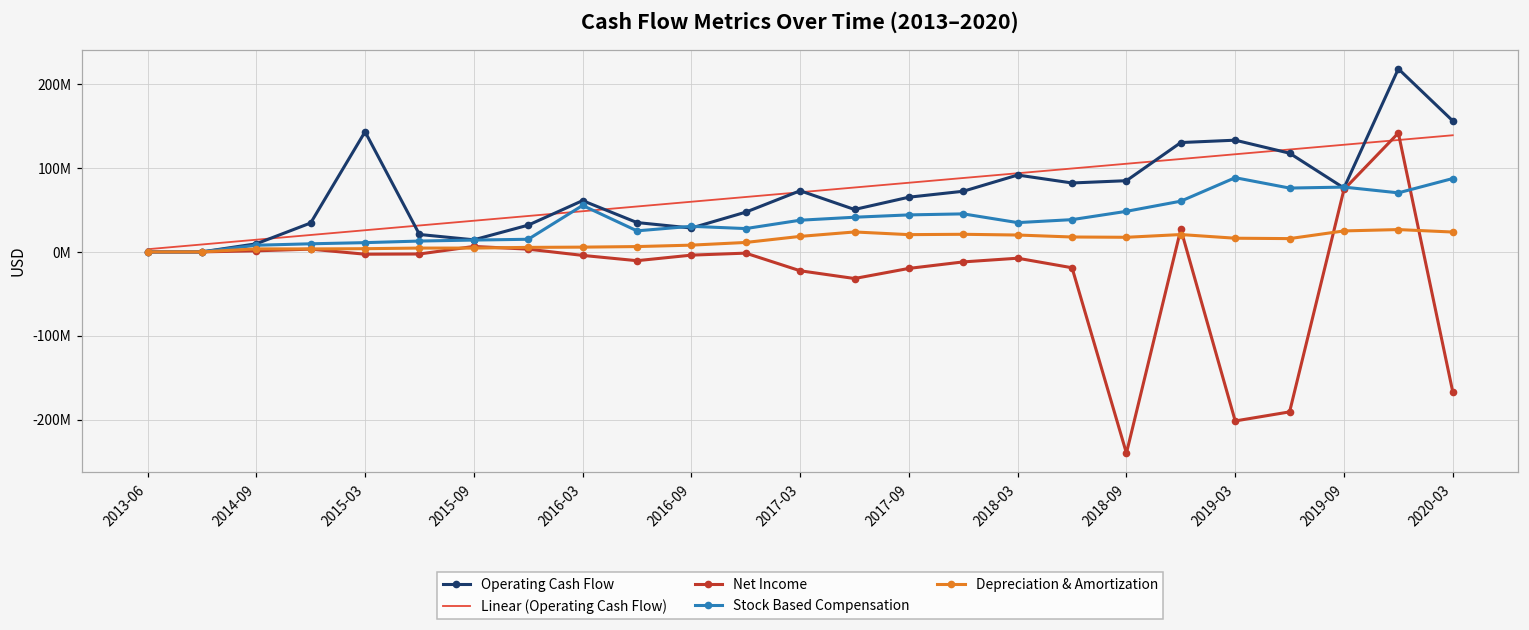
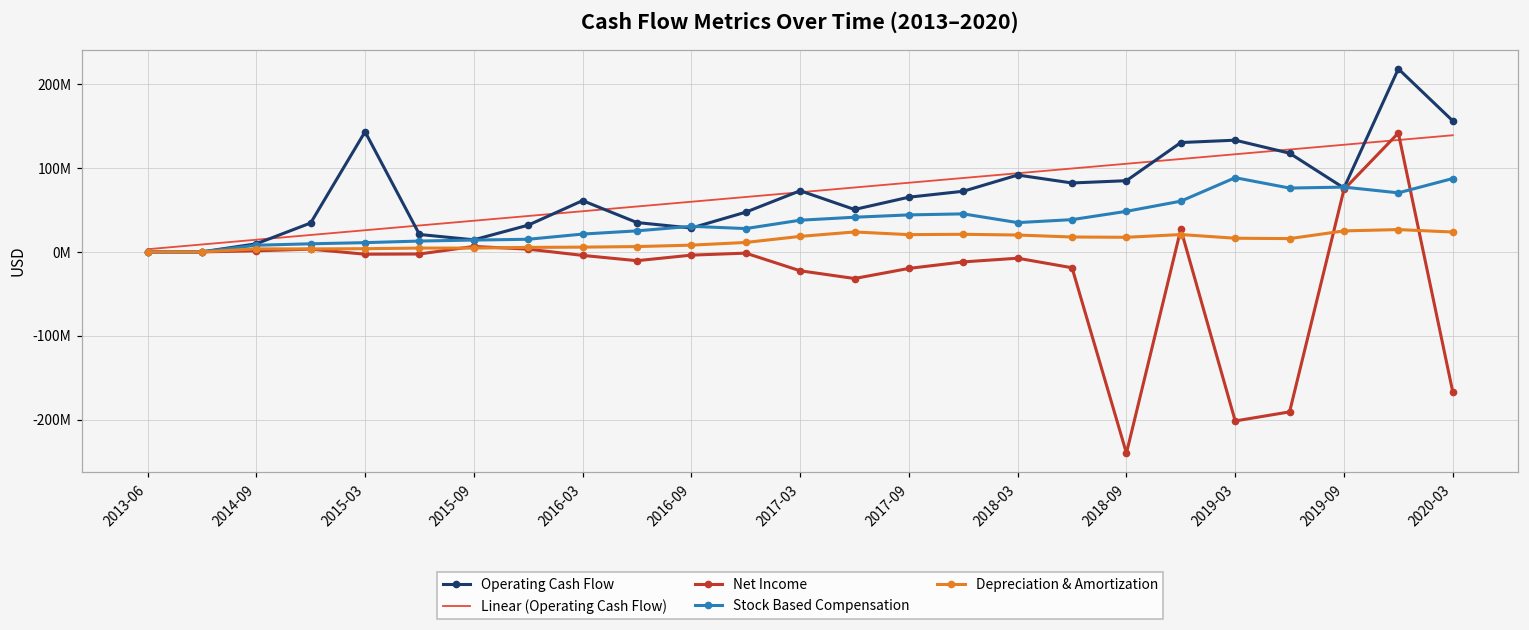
  {
    "Operating Cash Flow": {
      "2015-03": 140000000,
      "2016-03": 60000000,
      "2017-09": 70000000,
      "2018-09": 80000000,
      "2019-03": 130000000,
      "2020-03": 160000000
    },
    "Stock Based Compensation": {
      "2015-03": 10000000,
-     "2016-03": 60000000,
+     "2016-03": 20000000,
      "2017-03": 40000000,
      "2017-09": 40000000,
      "2018-03": 30000000,
      "2018-09": 50000000,
      "2019-03": 90000000,
      "2020-03": 90000000
    }
  }
